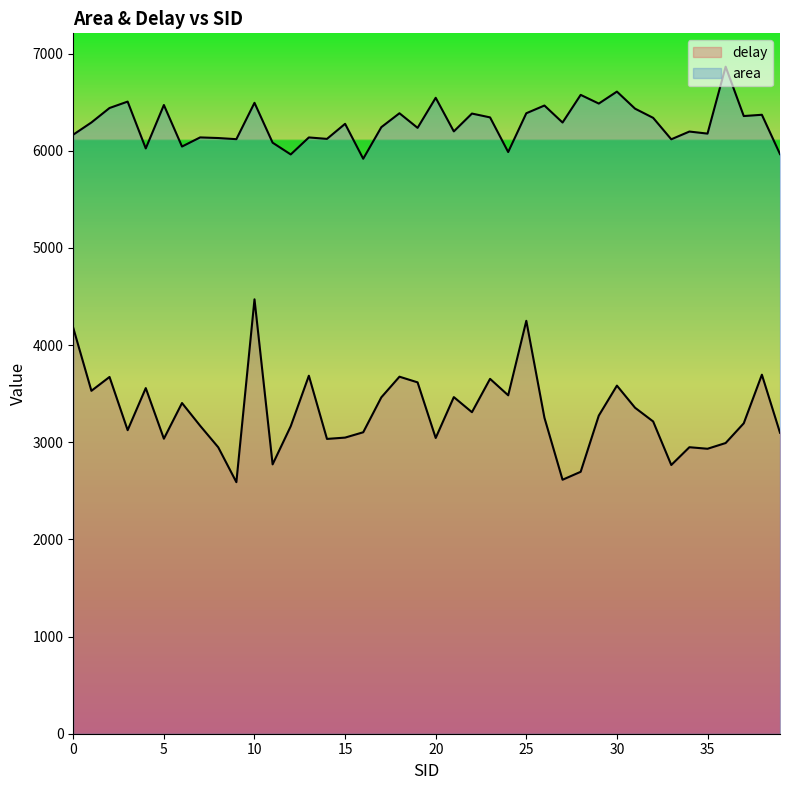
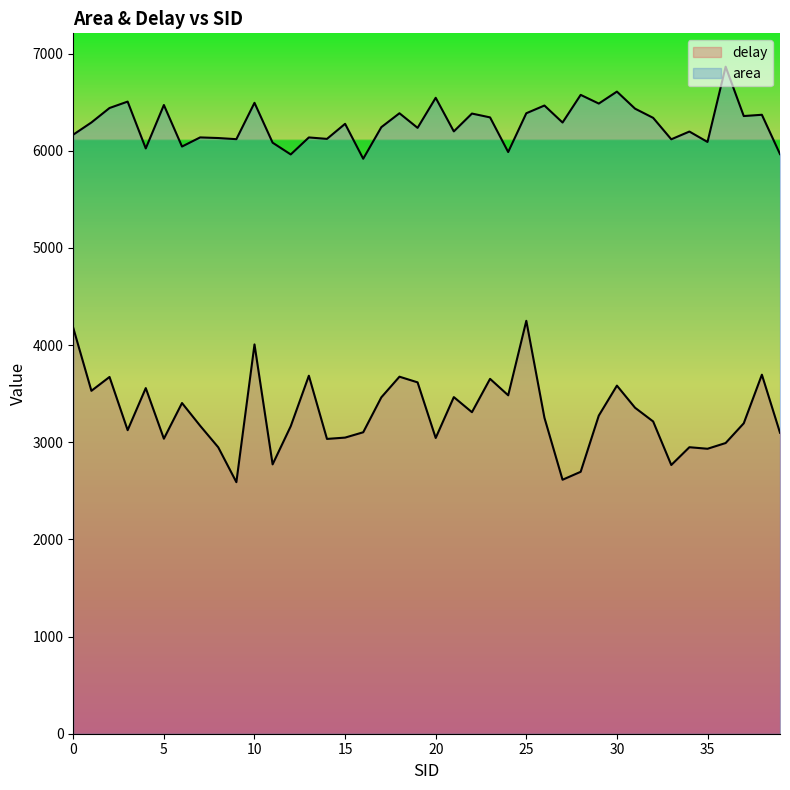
  {
    "delay": {
      "0": 4200,
      "5": 3000,
-     "10": 4500,
+     "10": 4000,
      "15": 3000,
      "20": 3000,
      "25": 4300,
      "30": 3600,
      "35": 2900
    },
    "area": {
      "0": 6200,
      "5": 6500,
      "10": 6500,
      "15": 6300,
      "20": 6500,
      "25": 6400,
      "30": 6600,
-     "35": 6200
+     "35": 6100
    }
  }
